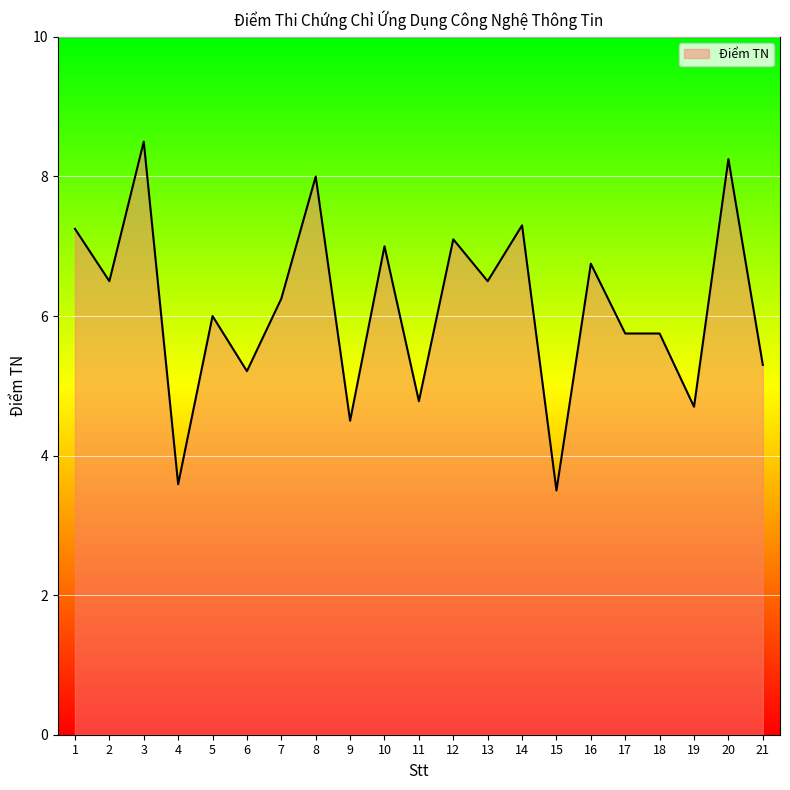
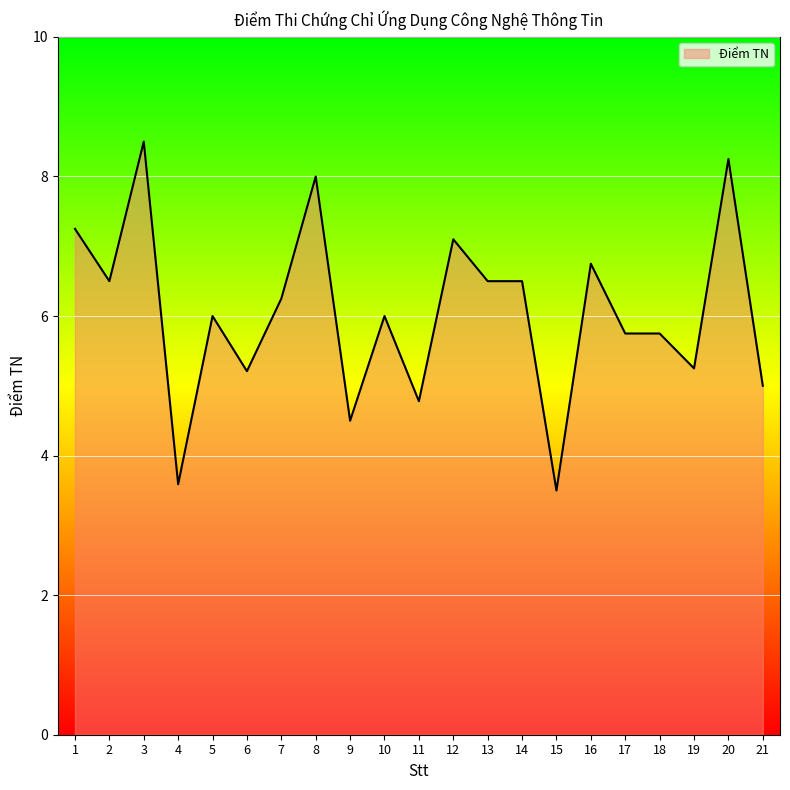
  {
    "1": 7.3,
    "2": 6.5,
    "3": 8.5,
    "4": 3.6,
    "5": 6.0,
    "6": 5.2,
    "7": 6.3,
    "8": 8.0,
    "9": 4.5,
-   "10": 7,
+   "10": 6,
    "11": 4.8,
    "12": 7.1,
    "13": 6.5,
-   "14": 7.3,
+   "14": 6.5,
    "15": 3.5,
    "16": 6.8,
    "17": 5.8,
    "18": 5.8,
-   "19": 4.7,
+   "19": 5.3,
    "20": 8.3,
-   "21": 5.3
+   "21": 5.0
  }
